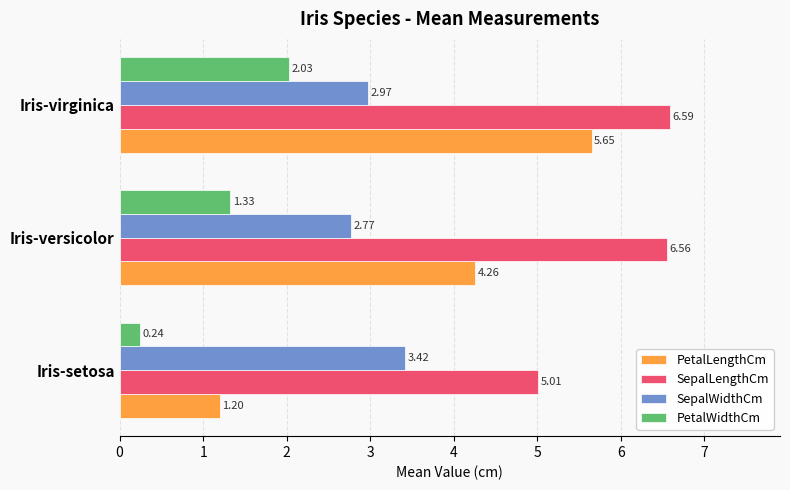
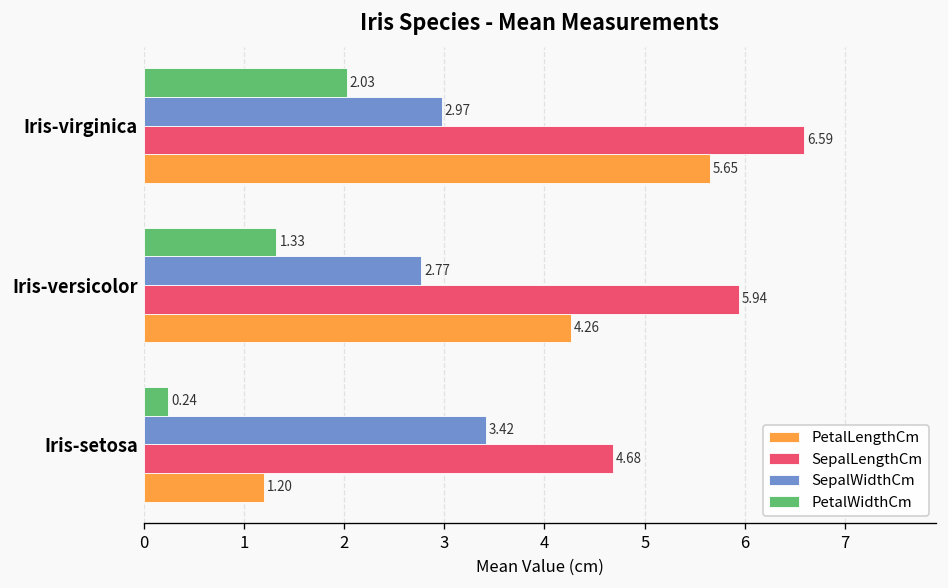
  {
    "PetalLengthCm": {
      "Iris-virginica": 5.65,
      "Iris-versicolor": 4.26,
      "Iris-setosa": 1.20
    },
    "SepalLengthCm": {
      "Iris-virginica": 6.59,
-     "Iris-versicolor": 6.56,
-     "Iris-setosa": 5.01
+     "Iris-versicolor": 5.94,
+     "Iris-setosa": 4.68
    },
    "SepalWidthCm": {
      "Iris-virginica": 2.97,
      "Iris-versicolor": 2.77,
      "Iris-setosa": 3.42
    },
    "PetalWidthCm": {
      "Iris-virginica": 2.03,
      "Iris-versicolor": 1.33,
      "Iris-setosa": 0.24
    }
  }
